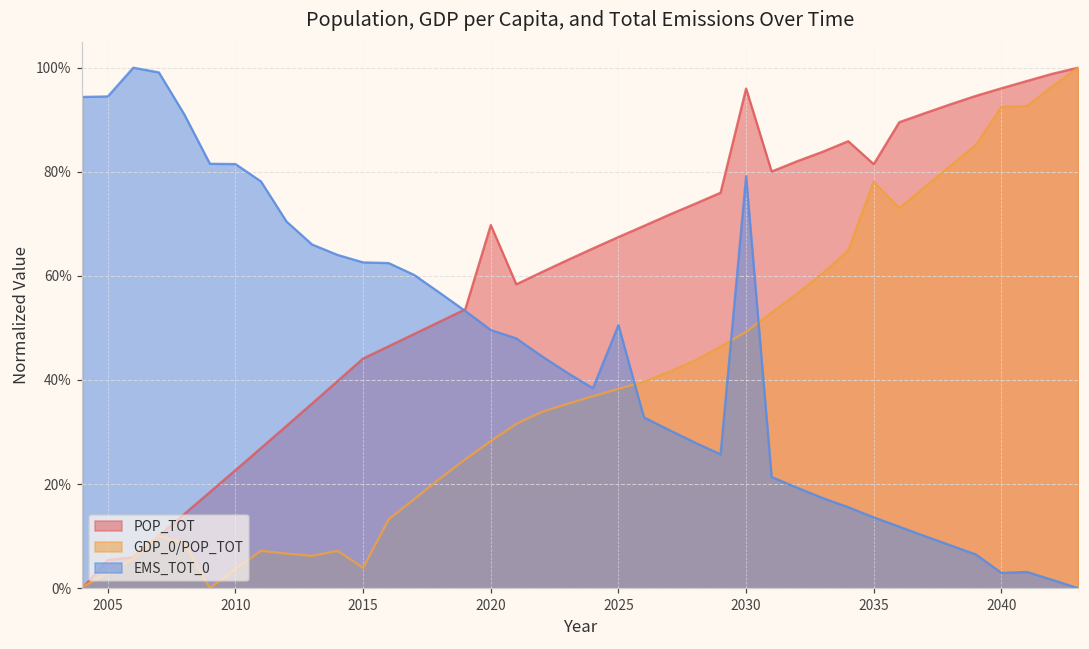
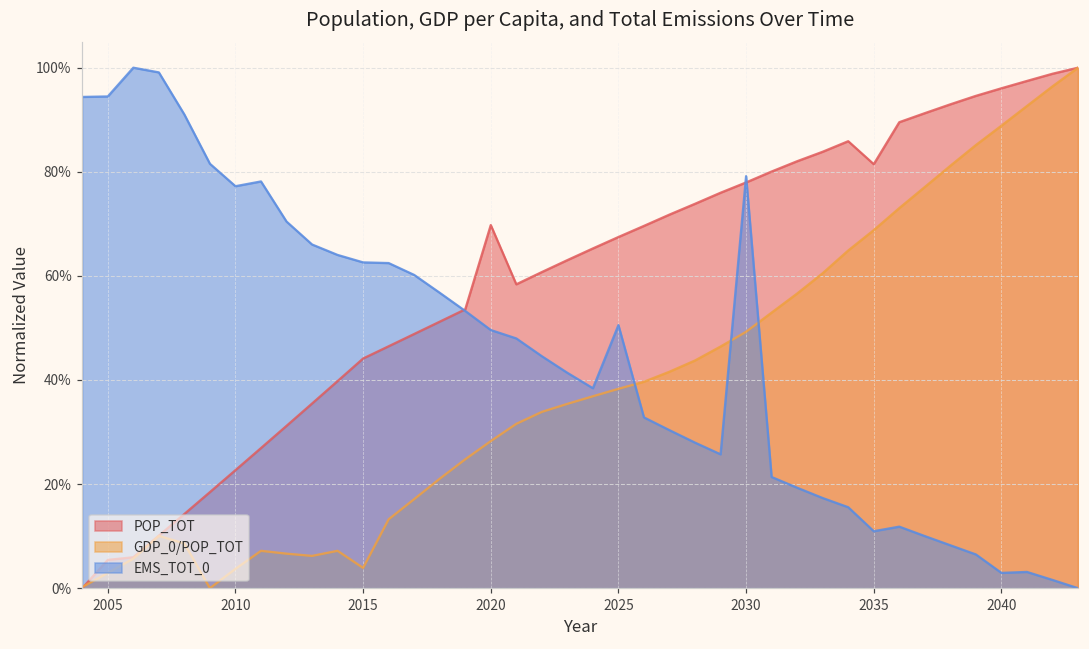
  {
    "POP_TOT": {
      "2010": "23%",
      "2015": "44%",
      "2020": "70%",
      "2025": "67%",
-     "2030": "96%",
+     "2030": "78%",
      "2035": "81%",
      "2040": "96%"
    },
    "GDP_0/POP_TOT": {
      "2015": "4%",
      "2020": "28%",
      "2025": "38%",
      "2030": "49%",
-     "2035": "78%",
-     "2040": "92%"
+     "2035": "69%",
+     "2040": "89%"
    },
    "EMS_TOT_0": {
      "2005": "94%",
-     "2010": "81%",
+     "2010": "77%",
      "2015": "63%",
      "2020": "50%",
      "2025": "51%",
      "2030": "79%",
-     "2035": "14%",
+     "2035": "11%",
      "2040": "3%"
    }
  }
